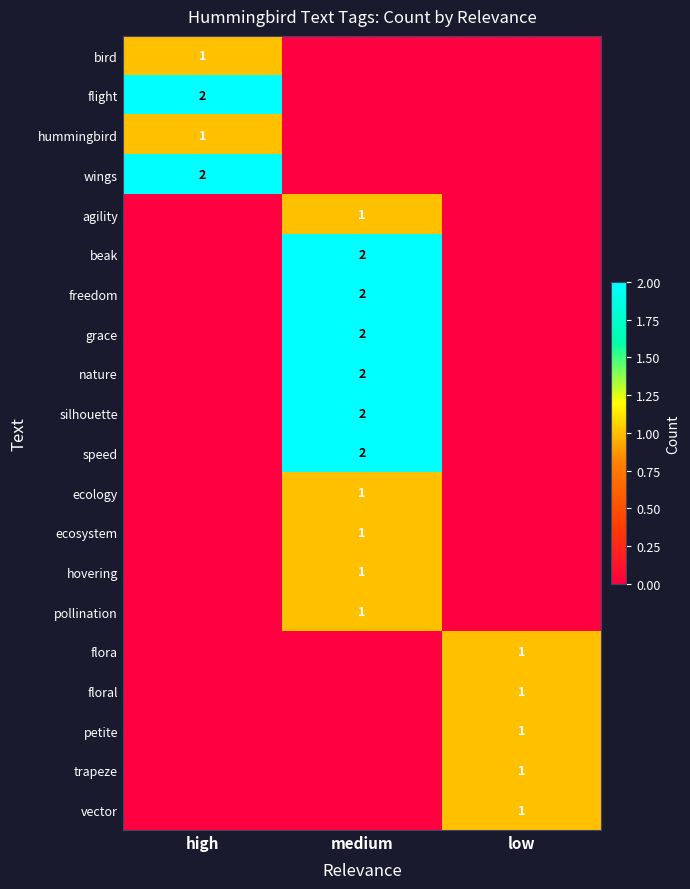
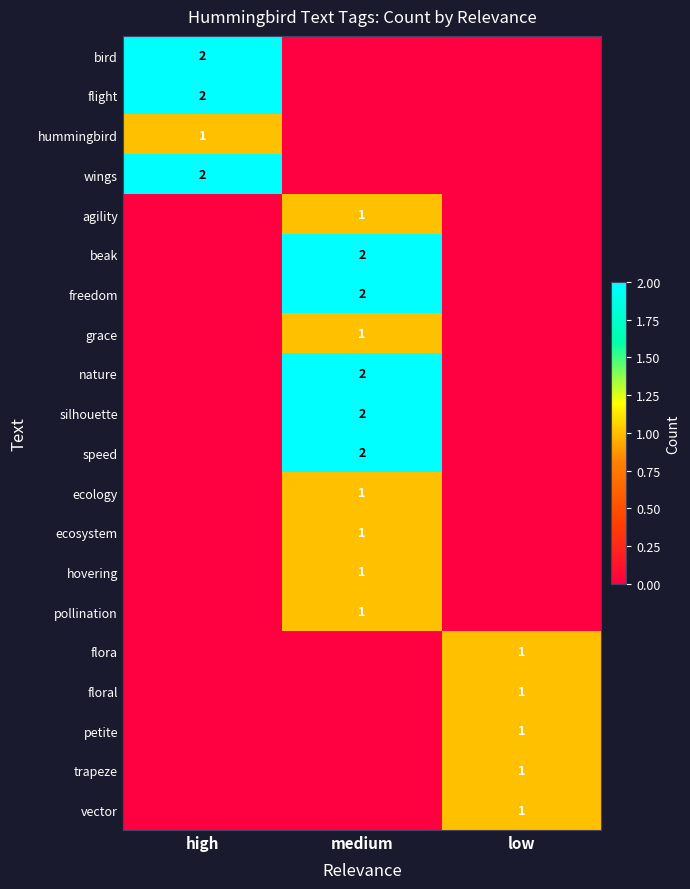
  {
    "bird": {
-     "high": 1
+     "high": 2
    },
    "flight": {
      "high": 2
    },
    "hummingbird": {
      "high": 1
    },
    "wings": {
      "high": 2
    },
    "agility": {
      "medium": 1
    },
    "beak": {
      "medium": 2
    },
    "freedom": {
      "medium": 2
    },
    "grace": {
-     "medium": 2
+     "medium": 1
    },
    "nature": {
      "medium": 2
    },
    "silhouette": {
      "medium": 2
    },
    "speed": {
      "medium": 2
    },
    "ecology": {
      "medium": 1
    },
    "ecosystem": {
      "medium": 1
    },
    "hovering": {
      "medium": 1
    },
    "pollination": {
      "medium": 1
    },
    "flora": {
      "low": 1
    },
    "floral": {
      "low": 1
    },
    "petite": {
      "low": 1
    },
    "trapeze": {
      "low": 1
    },
    "vector": {
      "low": 1
    }
  }
